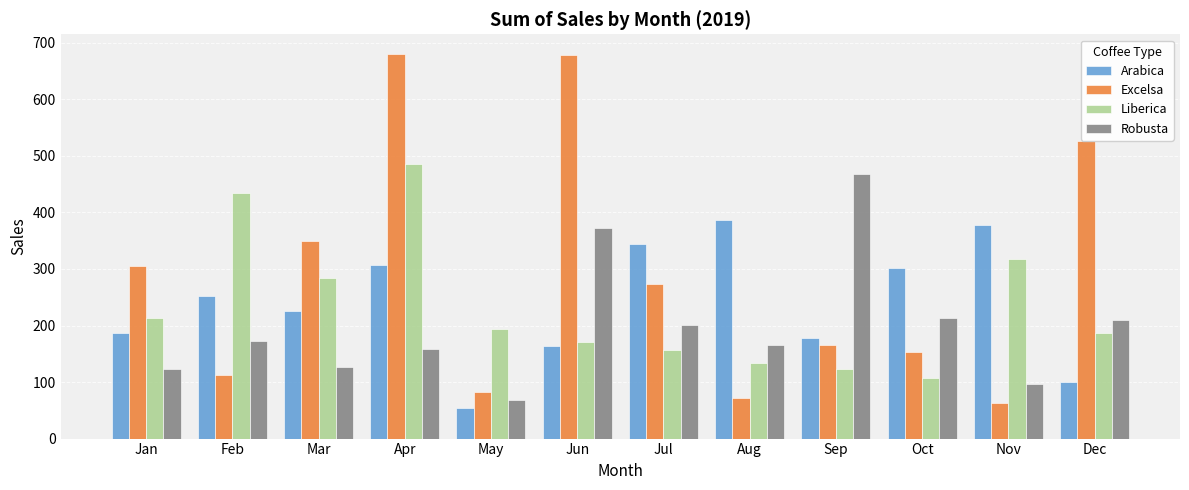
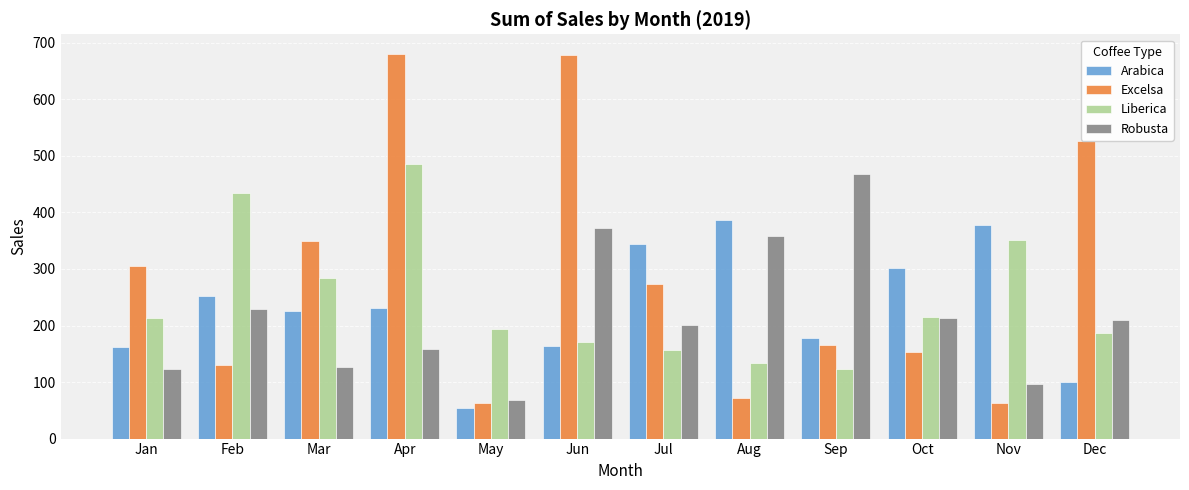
  {
    "Arabica": {
-     "Jan": 190,
+     "Jan": 160,
      "Feb": 250,
      "Mar": 220,
-     "Apr": 310,
+     "Apr": 230,
      "May": 50,
      "Jun": 160,
      "Jul": 350,
      "Aug": 390,
      "Sep": 180,
      "Oct": 300,
      "Nov": 380,
      "Dec": 100
    },
    "Excelsa": {
      "Jan": 310,
-     "Feb": 110,
+     "Feb": 130,
      "Mar": 350,
      "Apr": 680,
-     "May": 80,
+     "May": 60,
      "Jun": 680,
      "Jul": 270,
      "Aug": 70,
      "Sep": 170,
      "Oct": 150,
      "Nov": 60,
      "Dec": 530
    },
    "Liberica": {
      "Jan": 210,
      "Feb": 430,
      "Mar": 280,
      "Apr": 480,
      "May": 190,
      "Jun": 170,
      "Jul": 160,
      "Aug": 130,
      "Sep": 120,
-     "Oct": 110,
-     "Nov": 320,
+     "Oct": 220,
+     "Nov": 350,
      "Dec": 190
    },
    "Robusta": {
      "Jan": 120,
-     "Feb": 170,
+     "Feb": 230,
      "Mar": 130,
      "Apr": 160,
      "May": 70,
      "Jun": 370,
      "Jul": 200,
-     "Aug": 170,
+     "Aug": 360,
      "Sep": 470,
      "Oct": 210,
      "Nov": 100,
      "Dec": 210
    }
  }
